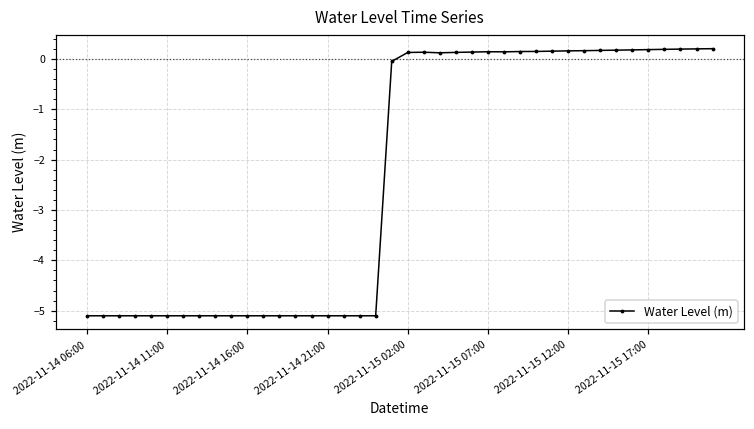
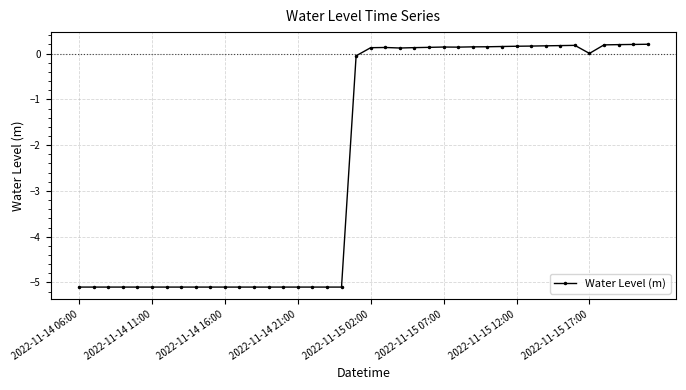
  {
    "2022-11-14 06:00": -5.1,
    "2022-11-14 11:00": -5.1,
    "2022-11-14 16:00": -5.1,
    "2022-11-14 21:00": -5.1,
    "2022-11-15 02:00": 0.1,
    "2022-11-15 07:00": 0.1,
    "2022-11-15 12:00": 0.2,
-   "2022-11-15 17:00": 0.2
+   "2022-11-15 17:00": 0.0
  }
